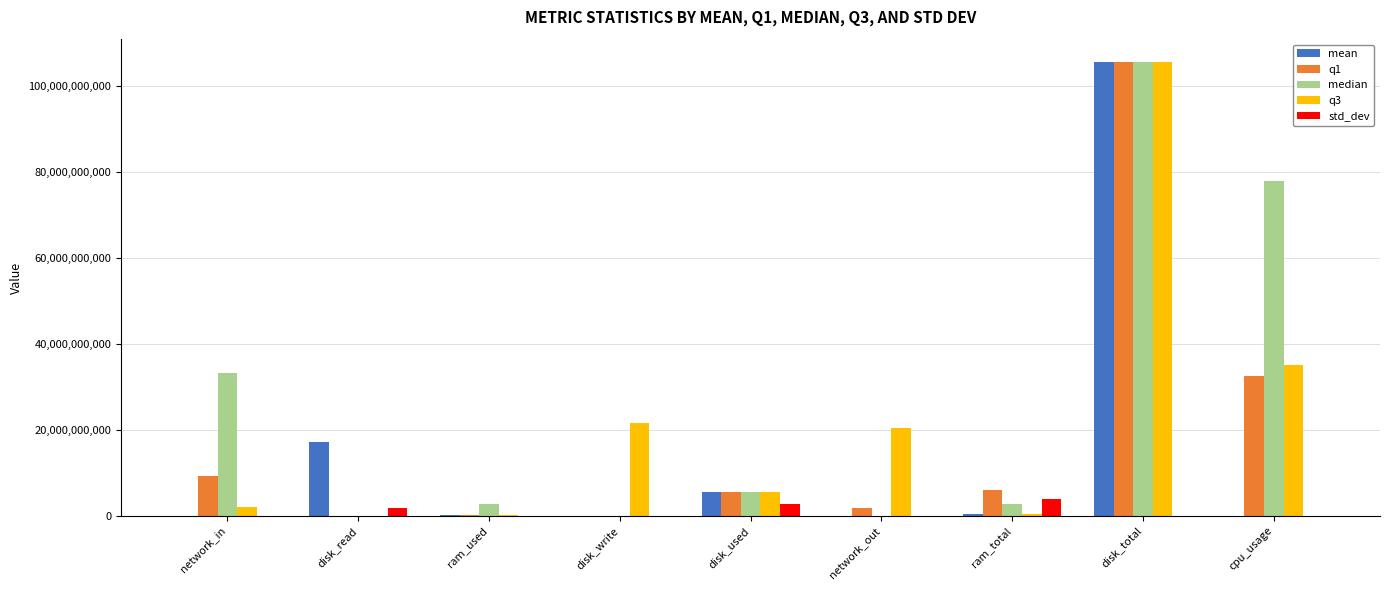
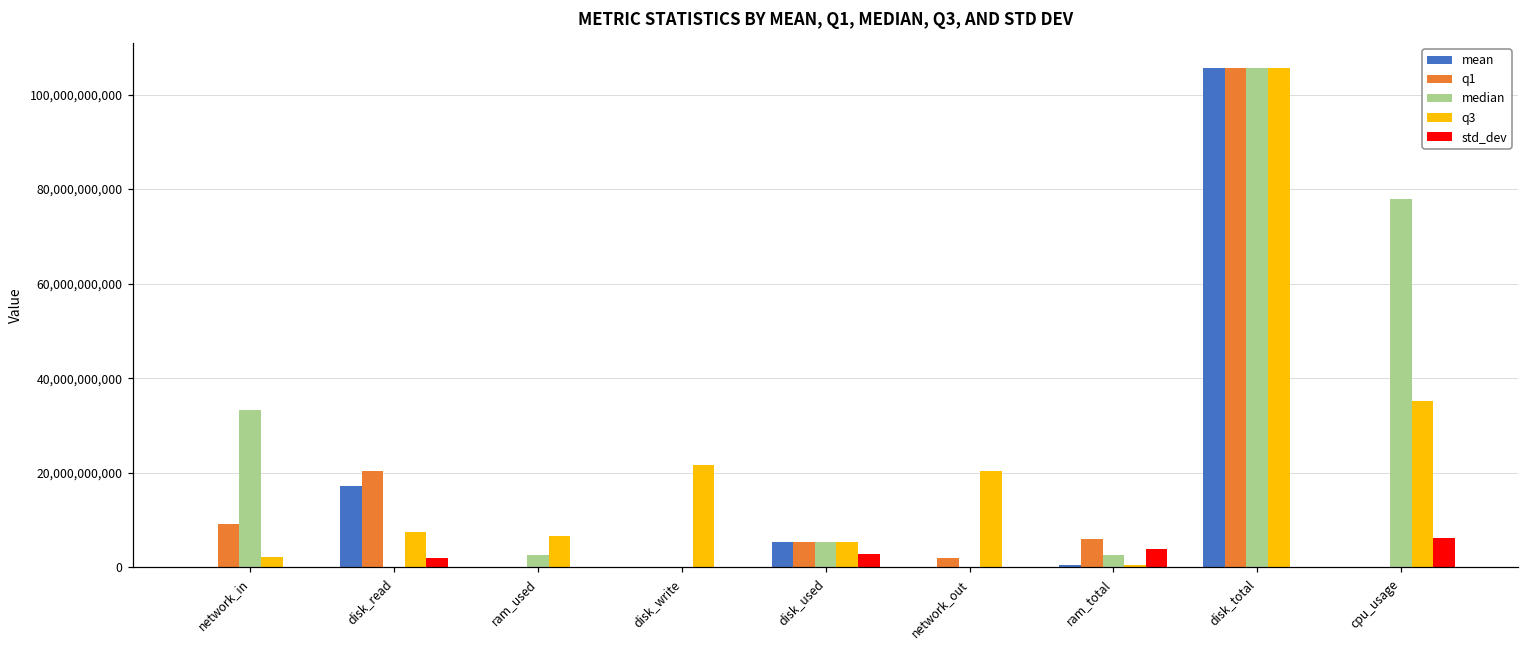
  {
    "mean": {
      "disk_read": "17,000,000,000",
      "disk_used": "5,000,000,000",
      "disk_total": "106,000,000,000"
    },
    "q1": {
      "network_in": "9,000,000,000",
-     "disk_read": "0",
+     "disk_read": "20,000,000,000",
      "disk_write": "0",
      "disk_used": "5,000,000,000",
      "network_out": "2,000,000,000",
      "ram_total": "6,000,000,000",
      "disk_total": "106,000,000,000",
-     "cpu_usage": "33,000,000,000"
+     "cpu_usage": "0"
    },
    "median": {
      "network_in": "33,000,000,000",
      "disk_read": "0",
      "ram_used": "3,000,000,000",
      "disk_write": "0",
      "disk_used": "5,000,000,000",
      "ram_total": "3,000,000,000",
      "disk_total": "106,000,000,000",
      "cpu_usage": "78,000,000,000"
    },
    "q3": {
      "network_in": "2,000,000,000",
-     "disk_read": "0",
-     "ram_used": "0",
+     "disk_read": "7,000,000,000",
+     "ram_used": "7,000,000,000",
      "disk_write": "22,000,000,000",
      "disk_used": "5,000,000,000",
      "network_out": "20,000,000,000",
      "disk_total": "106,000,000,000",
      "cpu_usage": "35,000,000,000"
    },
    "std_dev": {
      "disk_read": "2,000,000,000",
      "disk_used": "3,000,000,000",
      "ram_total": "4,000,000,000",
      "disk_total": "0",
-     "cpu_usage": "0"
+     "cpu_usage": "6,000,000,000"
    }
  }
